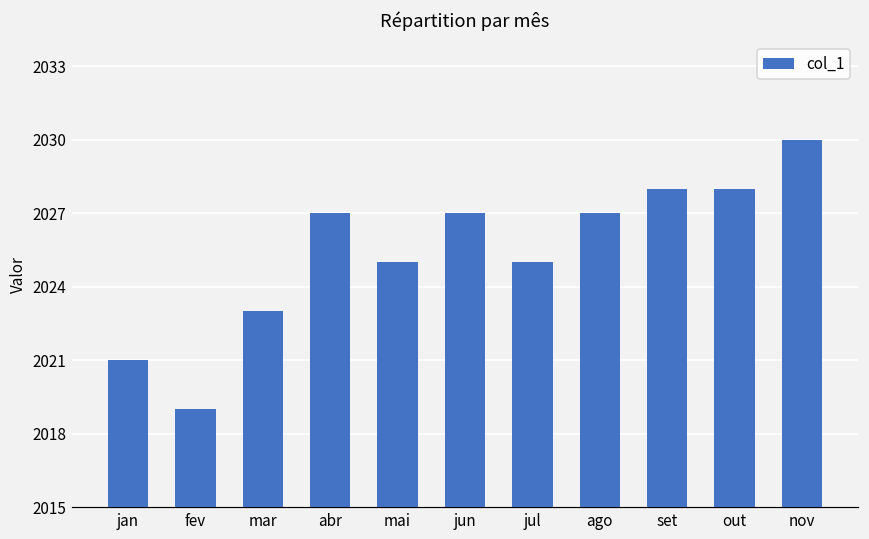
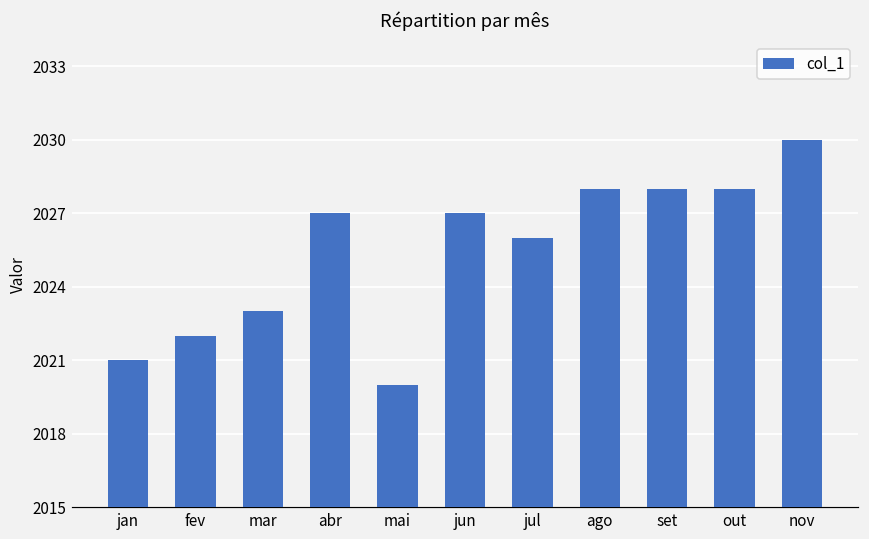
  {
    "jan": 2021,
-   "fev": 2019,
+   "fev": 2022,
    "mar": 2023,
    "abr": 2027,
-   "mai": 2025,
+   "mai": 2020,
    "jun": 2027,
-   "jul": 2025,
-   "ago": 2027,
+   "jul": 2026,
+   "ago": 2028,
    "set": 2028,
    "out": 2028,
    "nov": 2030
  }
